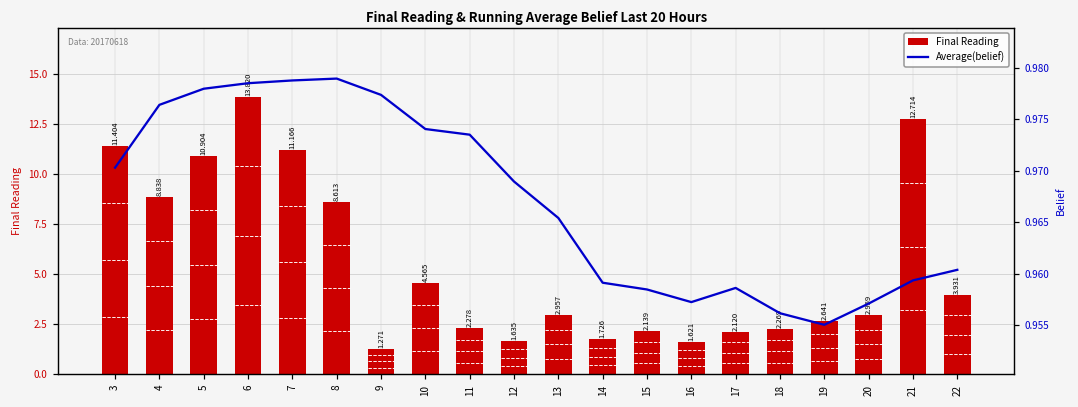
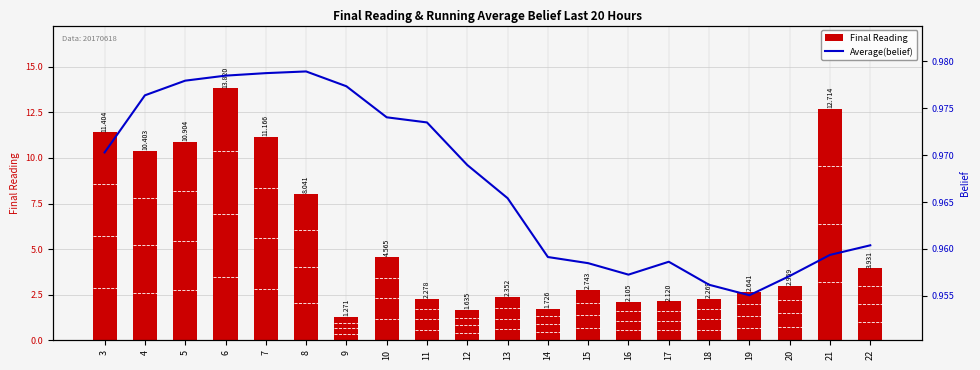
  {
    "Final Reading": {
      "3": 11.404,
-     "4": 8.838,
+     "4": 10.403,
      "5": 10.904,
      "7": 11.166,
-     "8": 8.613,
+     "8": 8.041,
      "9": 1.271,
      "10": 4.565,
      "11": 2.278,
      "12": 1.635,
-     "13": 2.957,
+     "13": 2.352,
      "14": 1.726,
-     "15": 2.139,
-     "16": 1.621,
+     "15": 2.743,
+     "16": 2.105,
      "17": 2.120,
      "19": 2.641,
      "21": 12.714,
      "22": 3.931
    }
  }
